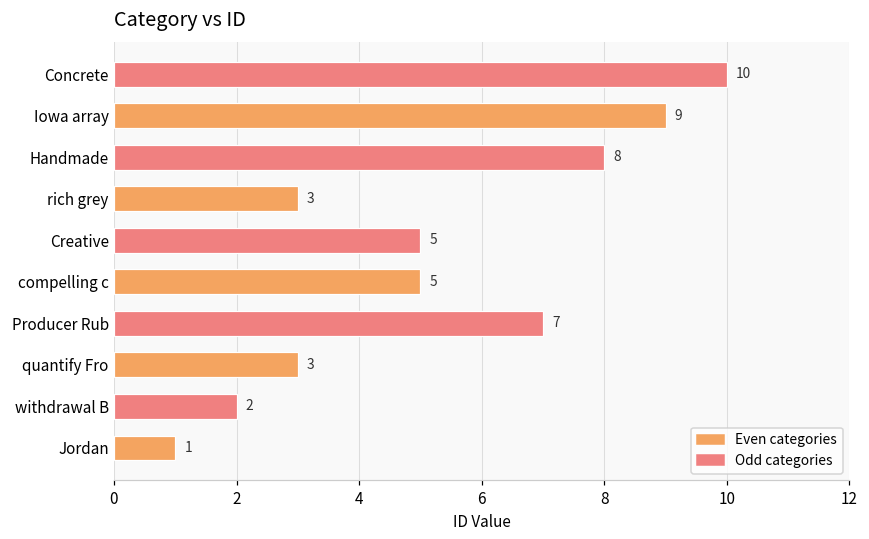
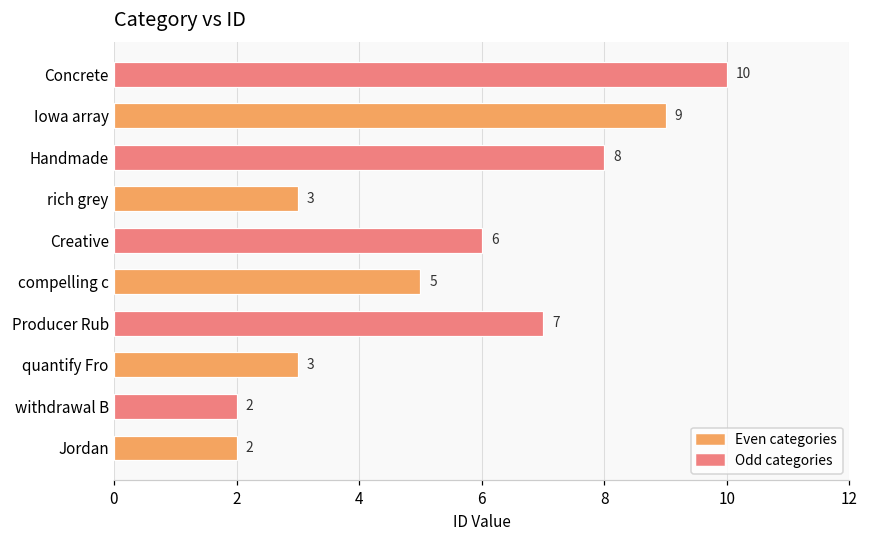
  {
    "Concrete": 10,
    "Iowa array": 9,
    "Handmade": 8,
    "rich grey": 3,
-   "Creative": 5,
+   "Creative": 6,
    "compelling c": 5,
    "Producer Rub": 7,
    "quantify Fro": 3,
    "withdrawal B": 2,
-   "Jordan": 1
+   "Jordan": 2
  }
